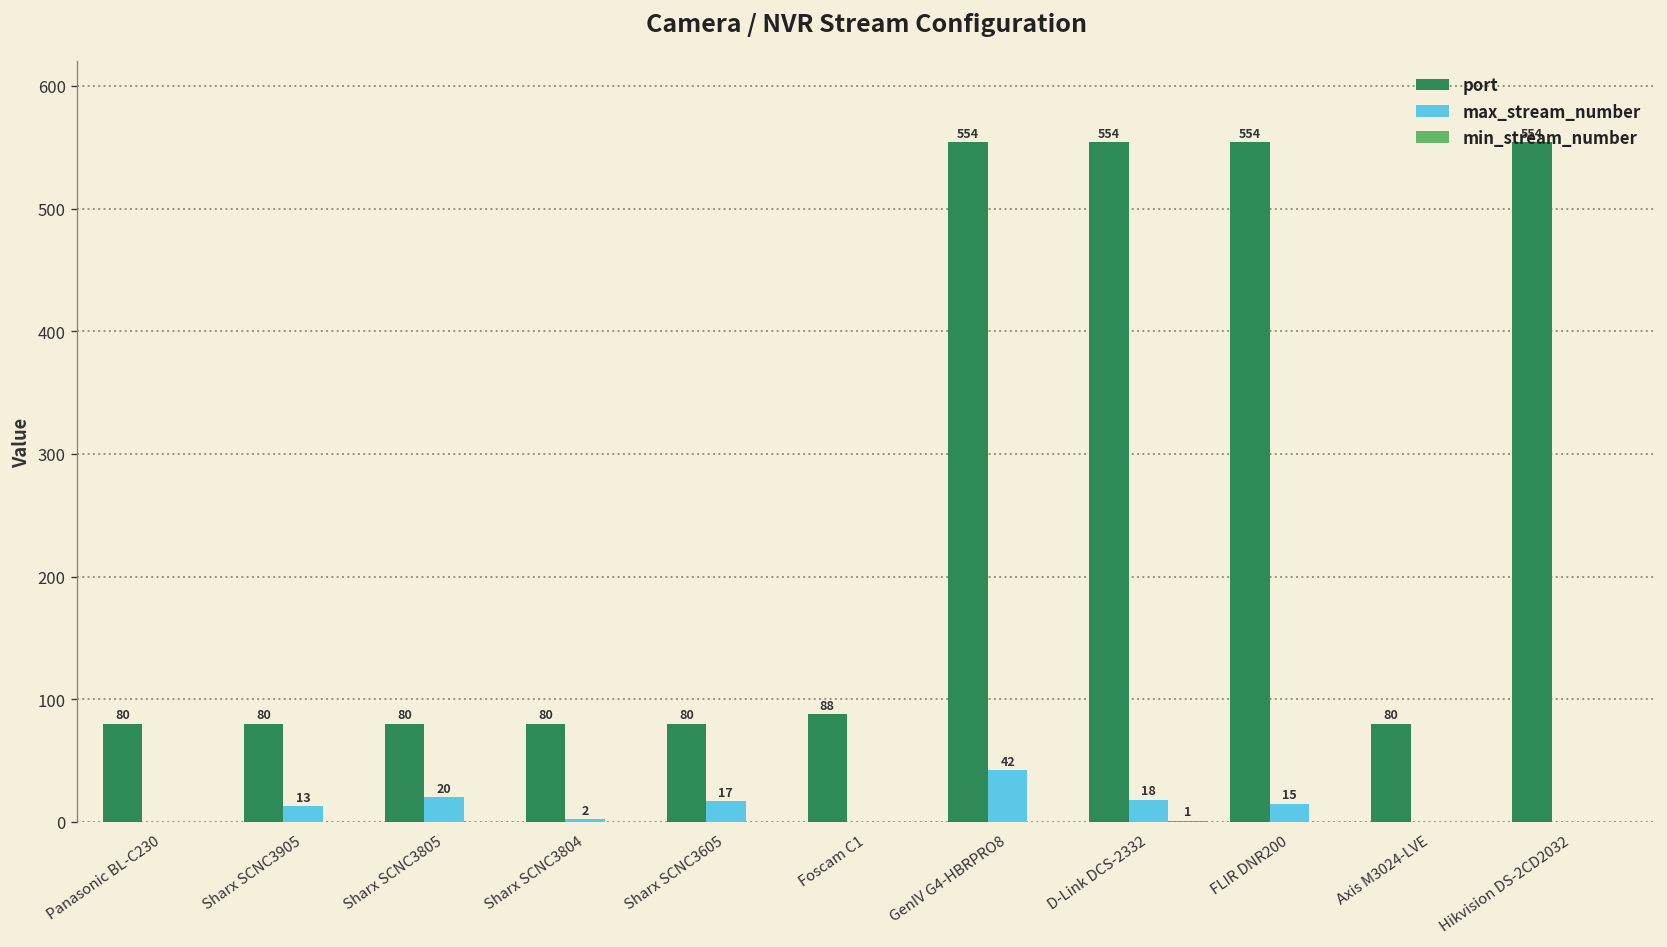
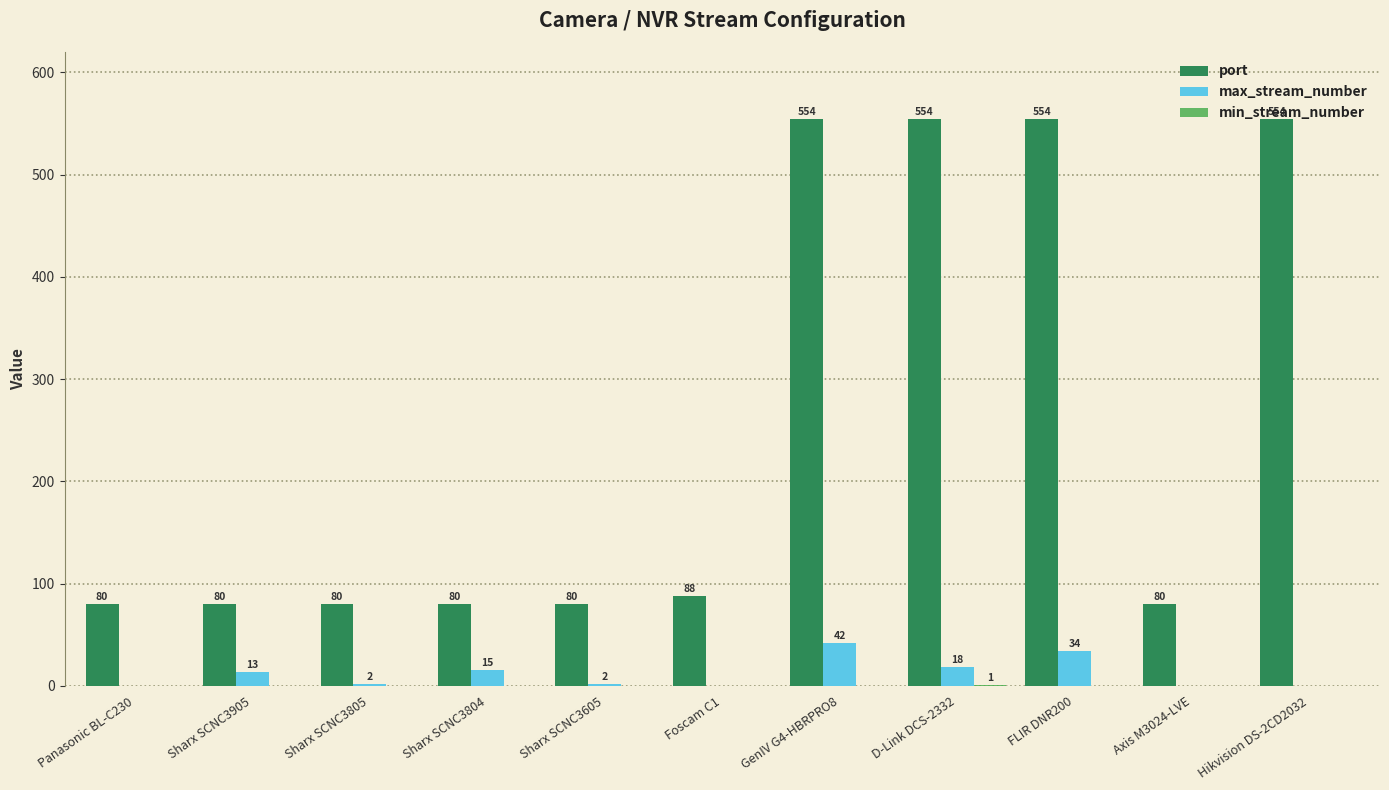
  {
    "max_stream_number": {
      "Sharx SCNC3905": 13,
-     "Sharx SCNC3805": 20,
-     "Sharx SCNC3804": 2,
-     "Sharx SCNC3605": 17,
+     "Sharx SCNC3805": 2,
+     "Sharx SCNC3804": 15,
+     "Sharx SCNC3605": 2,
      "GenIV G4-HBRPRO8": 42,
      "D-Link DCS-2332": 18,
-     "FLIR DNR200": 15
+     "FLIR DNR200": 34
    }
  }
